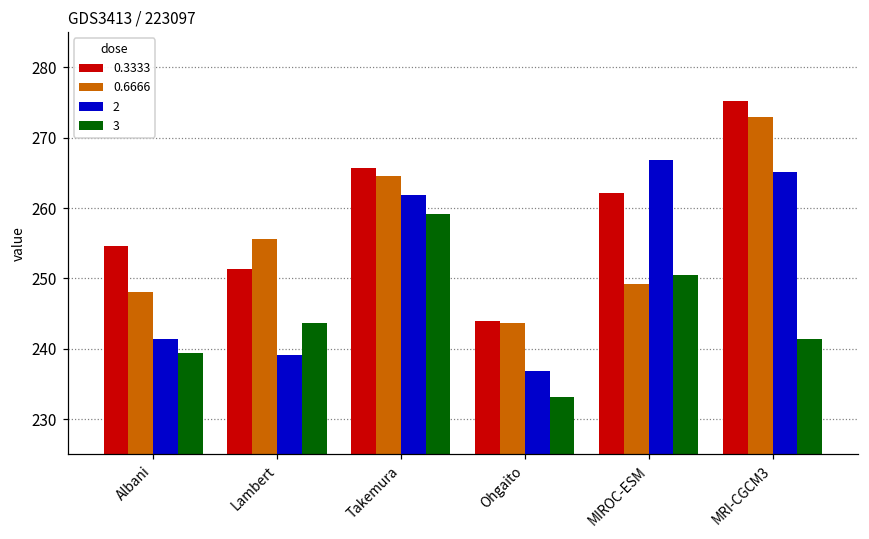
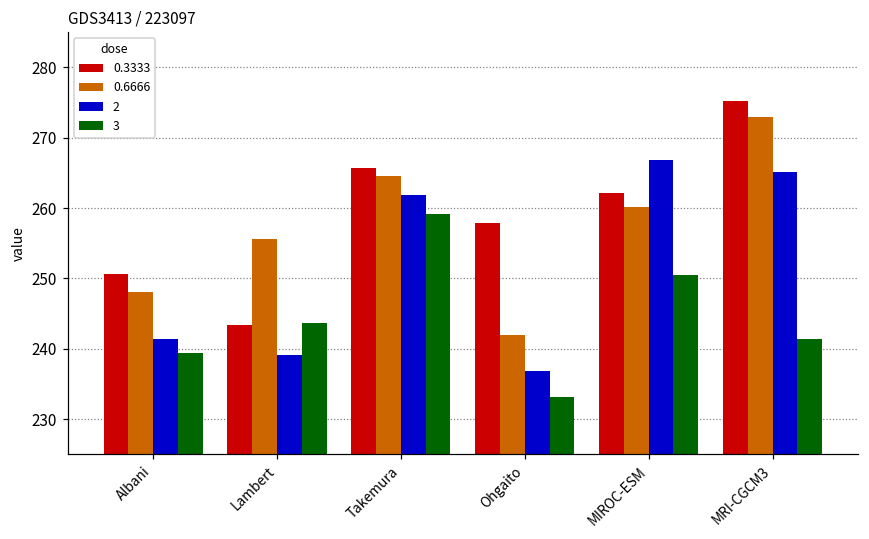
  {
    "0.3333": {
-     "Albani": 255,
-     "Lambert": 251,
+     "Albani": 251,
+     "Lambert": 243,
      "Takemura": 266,
-     "Ohgaito": 244,
+     "Ohgaito": 258,
      "MIROC-ESM": 262,
      "MRI-CGCM3": 275
    },
    "0.6666": {
      "Albani": 248,
      "Lambert": 256,
      "Takemura": 265,
-     "Ohgaito": 244,
-     "MIROC-ESM": 249,
+     "Ohgaito": 242,
+     "MIROC-ESM": 260,
      "MRI-CGCM3": 273
    },
    "2": {
      "Albani": 241,
      "Lambert": 239,
      "Takemura": 262,
      "Ohgaito": 237,
      "MIROC-ESM": 267,
      "MRI-CGCM3": 265
    },
    "3": {
      "Albani": 239,
      "Lambert": 244,
      "Takemura": 259,
      "Ohgaito": 233,
      "MIROC-ESM": 250,
      "MRI-CGCM3": 241
    }
  }
